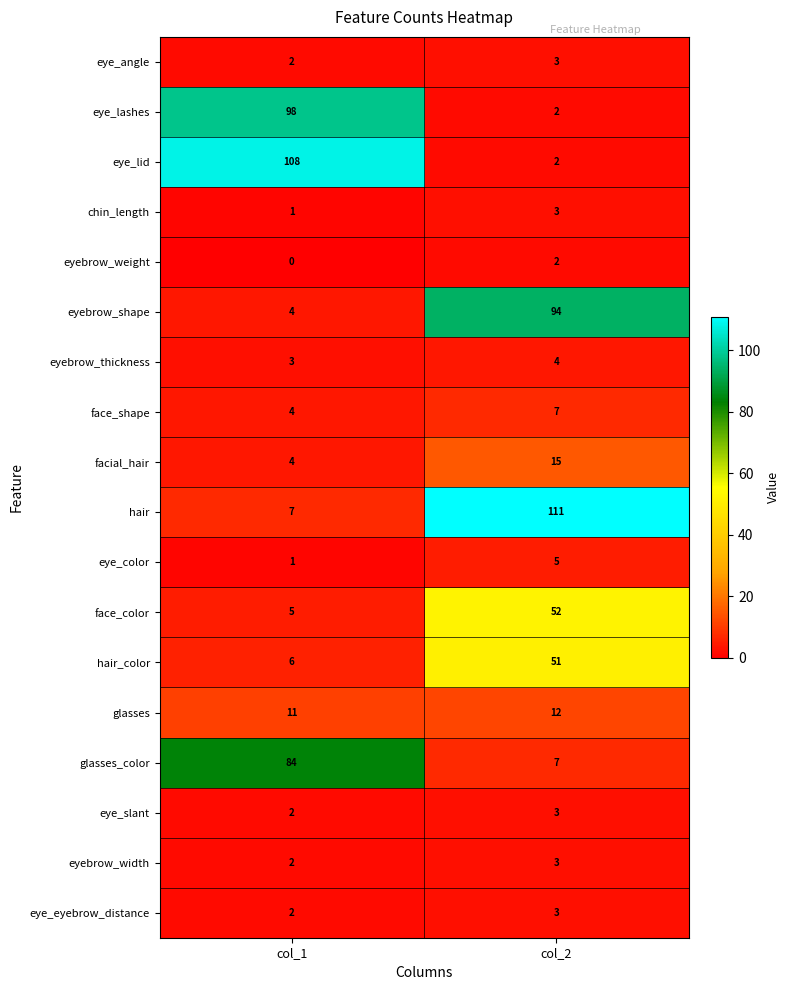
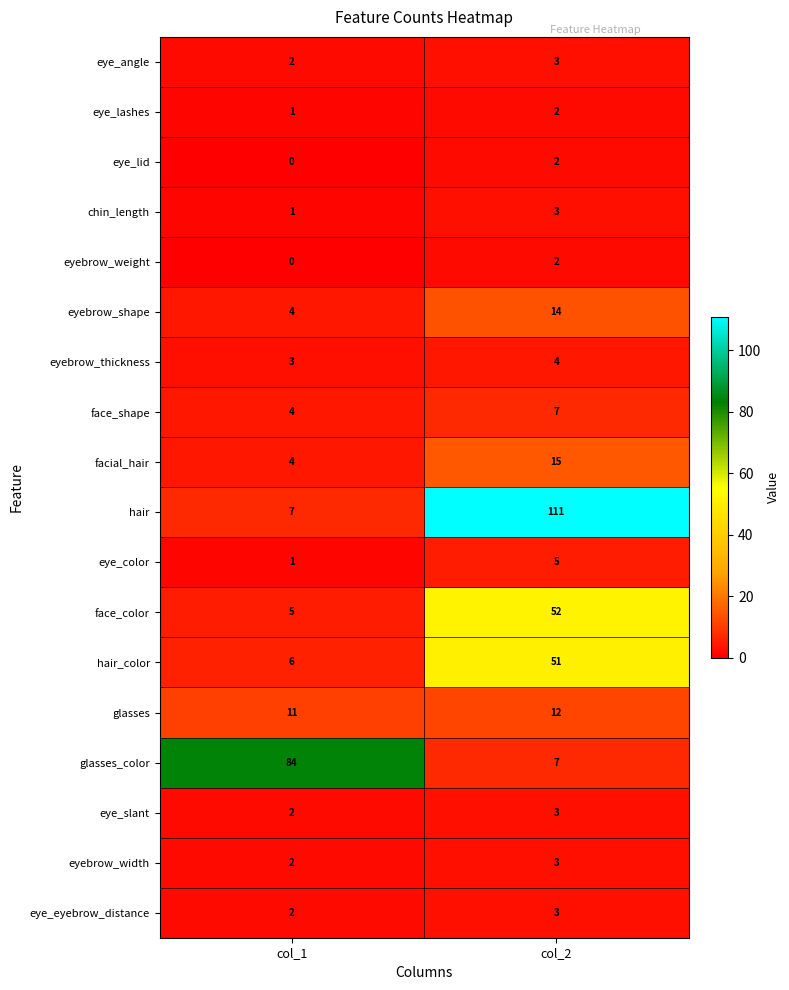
  {
    "eye_angle": {
      "col_1": 2,
      "col_2": 3
    },
    "eye_lashes": {
-     "col_1": 98,
+     "col_1": 1,
      "col_2": 2
    },
    "eye_lid": {
-     "col_1": 108,
+     "col_1": 0,
      "col_2": 2
    },
    "chin_length": {
      "col_1": 1,
      "col_2": 3
    },
    "eyebrow_weight": {
      "col_1": 0,
      "col_2": 2
    },
    "eyebrow_shape": {
      "col_1": 4,
-     "col_2": 94
+     "col_2": 14
    },
    "eyebrow_thickness": {
      "col_1": 3,
      "col_2": 4
    },
    "face_shape": {
      "col_1": 4,
      "col_2": 7
    },
    "facial_hair": {
      "col_1": 4,
      "col_2": 15
    },
    "hair": {
      "col_1": 7,
      "col_2": 111
    },
    "eye_color": {
      "col_1": 1,
      "col_2": 5
    },
    "face_color": {
      "col_1": 5,
      "col_2": 52
    },
    "hair_color": {
      "col_1": 6,
      "col_2": 51
    },
    "glasses": {
      "col_1": 11,
      "col_2": 12
    },
    "glasses_color": {
      "col_1": 84,
      "col_2": 7
    },
    "eye_slant": {
      "col_1": 2,
      "col_2": 3
    },
    "eyebrow_width": {
      "col_1": 2,
      "col_2": 3
    },
    "eye_eyebrow_distance": {
      "col_1": 2,
      "col_2": 3
    }
  }
